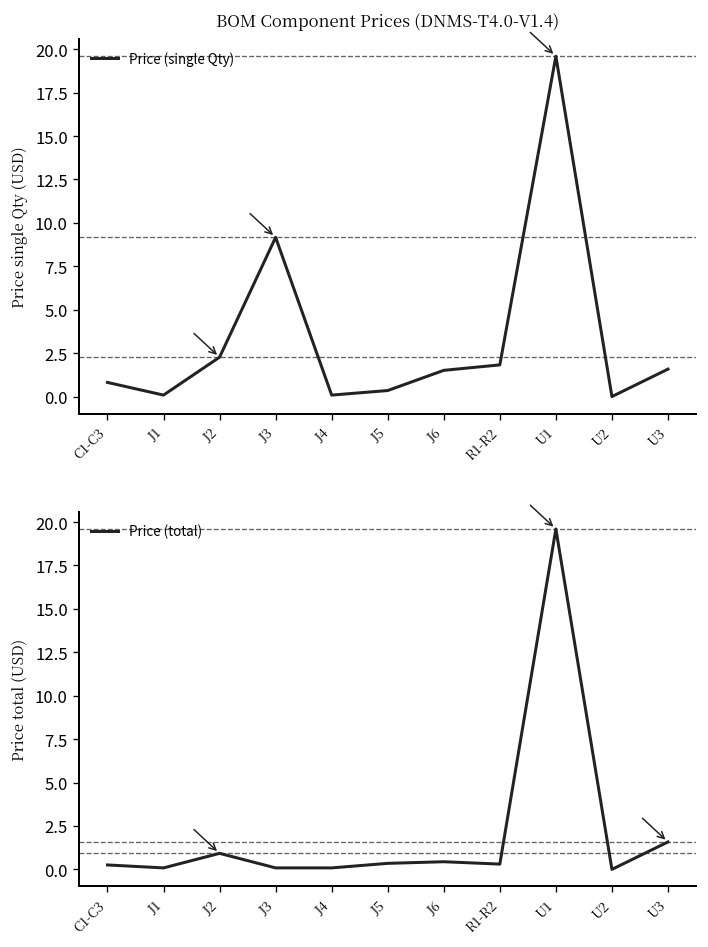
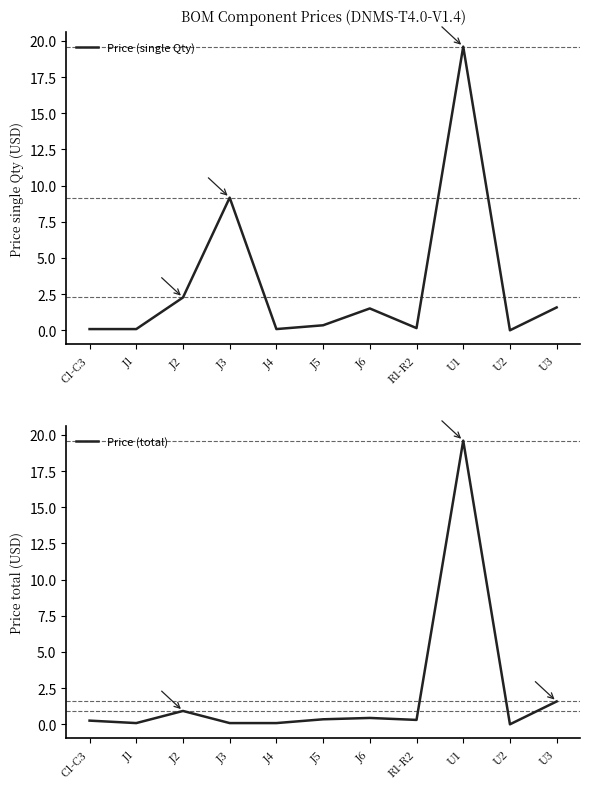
  {
    "BOM Component Prices (DNMS-T4.0-V1.4)": {
-     "C1-C3": 0.8,
+     "C1-C3": 0.1,
      "J1": 0.1,
      "J2": 2.3,
      "J3": 9.2,
      "J4": 0.1,
      "J5": 0.3,
      "J6": 1.5,
-     "R1-R2": 1.8,
+     "R1-R2": 0.2,
      "U1": 19.6,
      "U2": 0.0,
      "U3": 1.6
    }
  }
